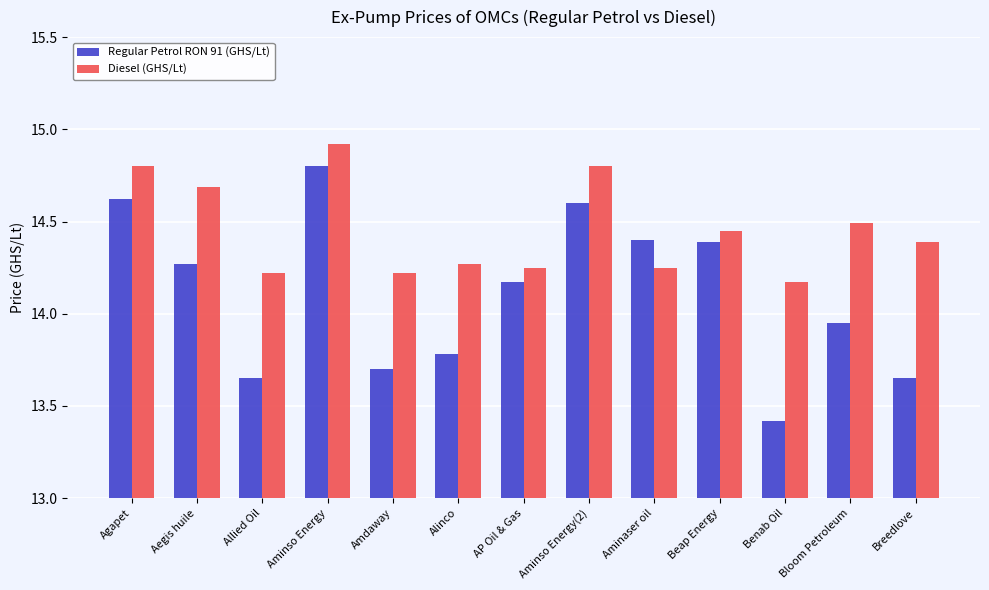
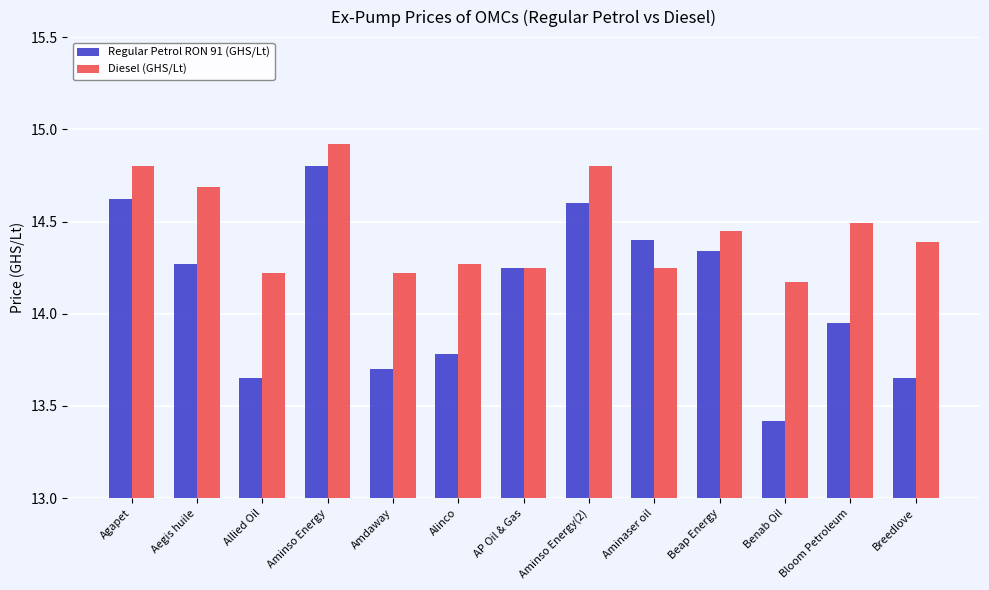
  {
    "Regular Petrol RON 91 (GHS/Lt)": {
      "Agapet": 14.62,
      "Aegis huile": 14.27,
      "Allied Oil": 13.65,
      "Aminso Energy": 14.80,
      "Amdaway": 13.70,
      "Alinco": 13.78,
-     "AP Oil & Gas": 14.17,
+     "AP Oil & Gas": 14.25,
      "Aminso Energy(2)": 14.60,
      "Aminaser oil": 14.40,
-     "Beap Energy": 14.39,
+     "Beap Energy": 14.34,
      "Benab Oil": 13.42,
      "Bloom Petroleum": 13.95,
      "Breedlove": 13.65
    },
    "Diesel (GHS/Lt)": {
      "Agapet": 14.80,
      "Aegis huile": 14.69,
      "Allied Oil": 14.22,
      "Aminso Energy": 14.92,
      "Amdaway": 14.22,
      "Alinco": 14.27,
      "AP Oil & Gas": 14.25,
      "Aminso Energy(2)": 14.80,
      "Aminaser oil": 14.25,
      "Beap Energy": 14.45,
      "Benab Oil": 14.17,
      "Bloom Petroleum": 14.49,
      "Breedlove": 14.39
    }
  }
